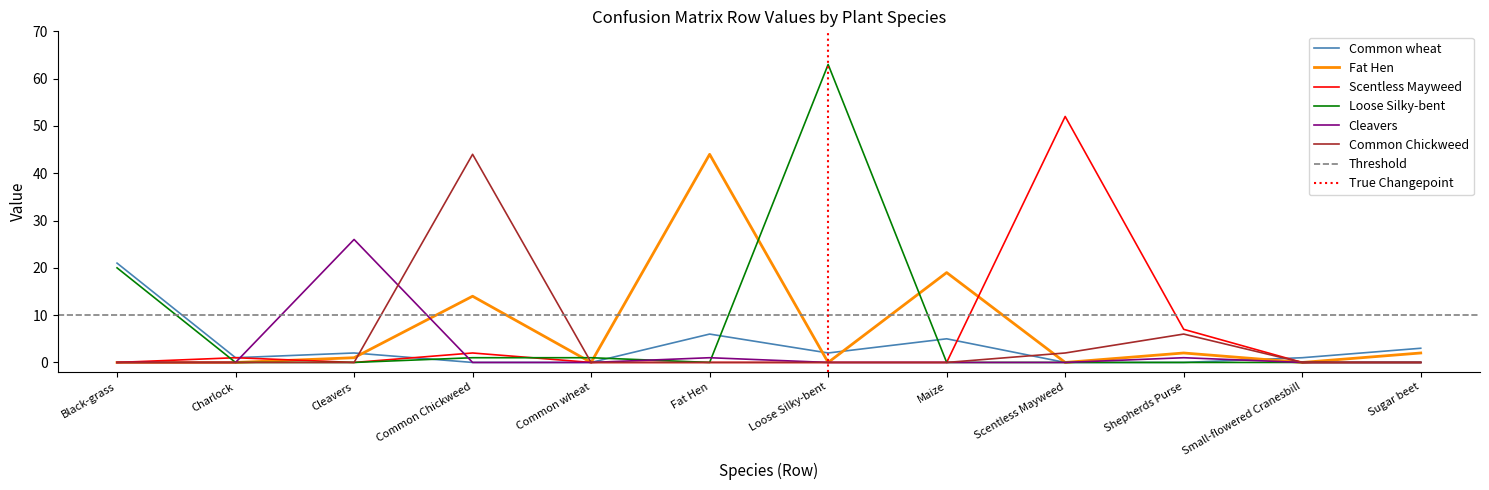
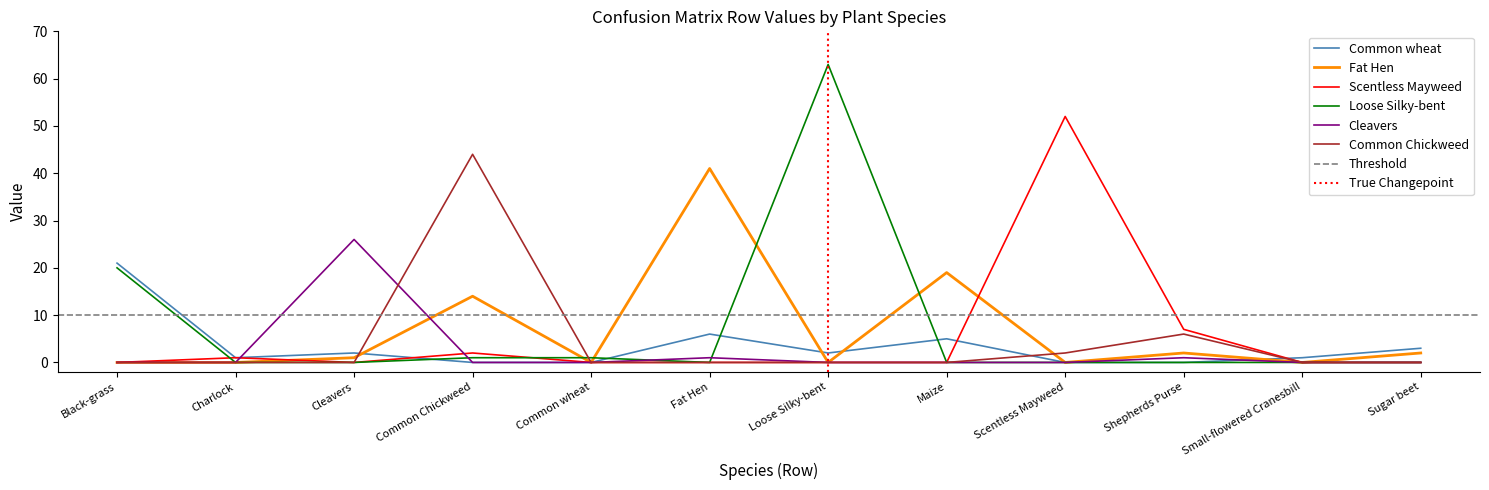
  {
    "Common wheat": {
      "Black-grass": 21,
      "Cleavers": 2,
      "Fat Hen": 6,
      "Loose Silky-bent": 2,
      "Maize": 5,
      "Small-flowered Cranesbill": 1,
      "Sugar beet": 3
    },
    "Fat Hen": {
      "Cleavers": 1,
      "Common Chickweed": 14,
-     "Fat Hen": 44,
+     "Fat Hen": 41,
      "Maize": 19,
      "Shepherds Purse": 2,
      "Sugar beet": 2
    },
    "Scentless Mayweed": {
      "Common Chickweed": 2,
      "Scentless Mayweed": 52,
      "Shepherds Purse": 7
    },
    "Loose Silky-bent": {
      "Black-grass": 20,
      "Common Chickweed": 1,
      "Common wheat": 1,
      "Loose Silky-bent": 63
    },
    "Cleavers": {
      "Cleavers": 26,
      "Fat Hen": 1,
      "Shepherds Purse": 1
    },
    "Common Chickweed": {
      "Common Chickweed": 44,
      "Scentless Mayweed": 2,
      "Shepherds Purse": 6
    }
  }
